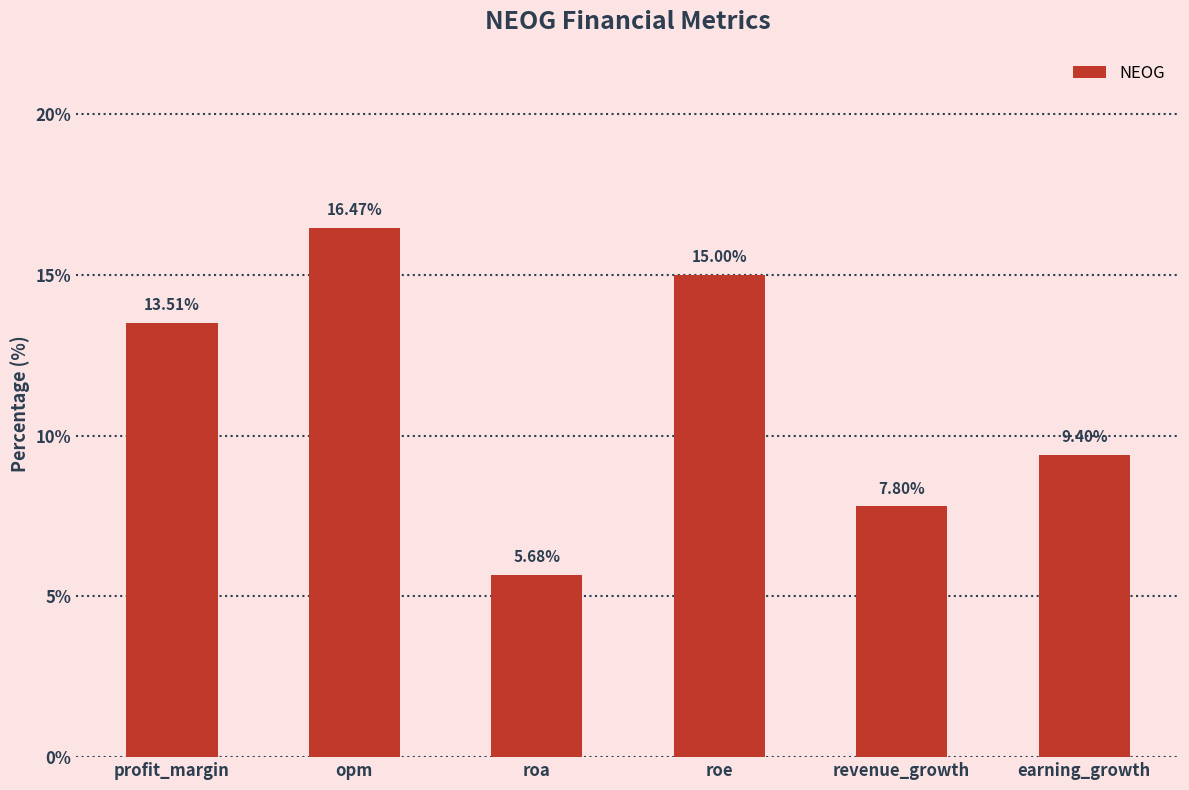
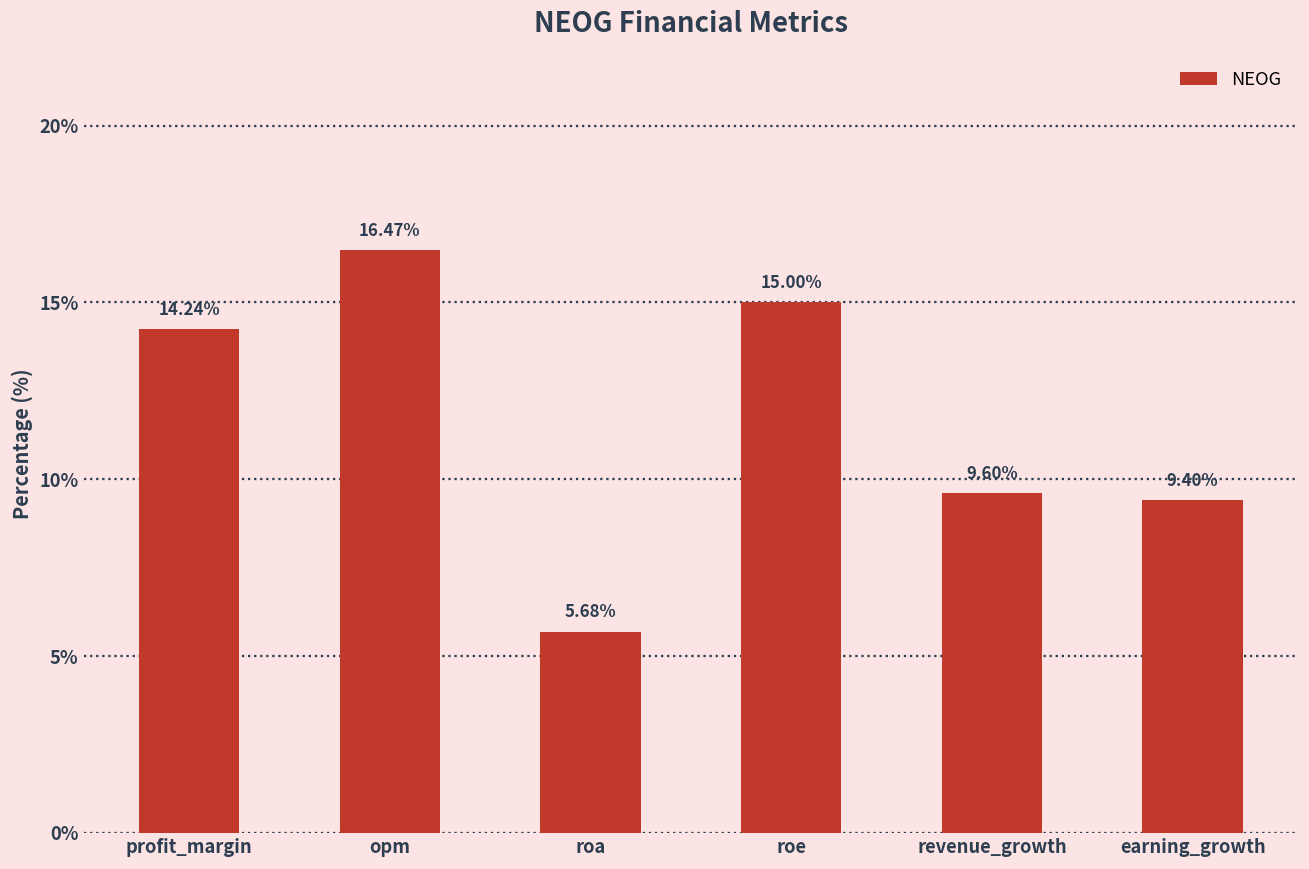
  {
-   "profit_margin": "13.51%",
+   "profit_margin": "14.24%",
    "opm": "16.47%",
    "roa": "5.68%",
    "roe": "15.00%",
-   "revenue_growth": "7.80%",
+   "revenue_growth": "9.60%",
    "earning_growth": "9.40%"
  }
